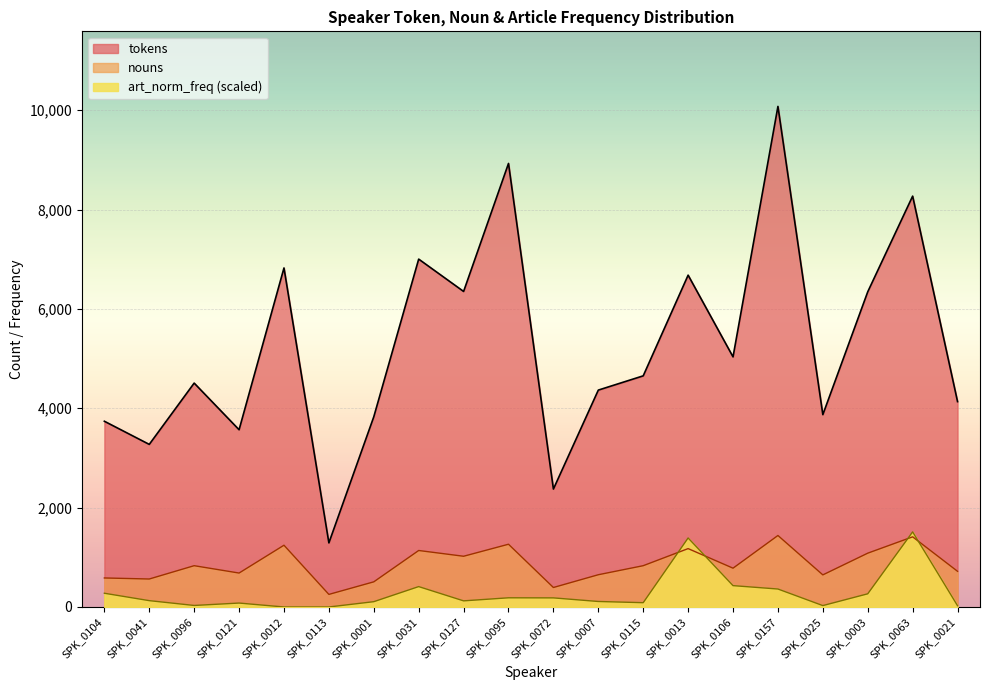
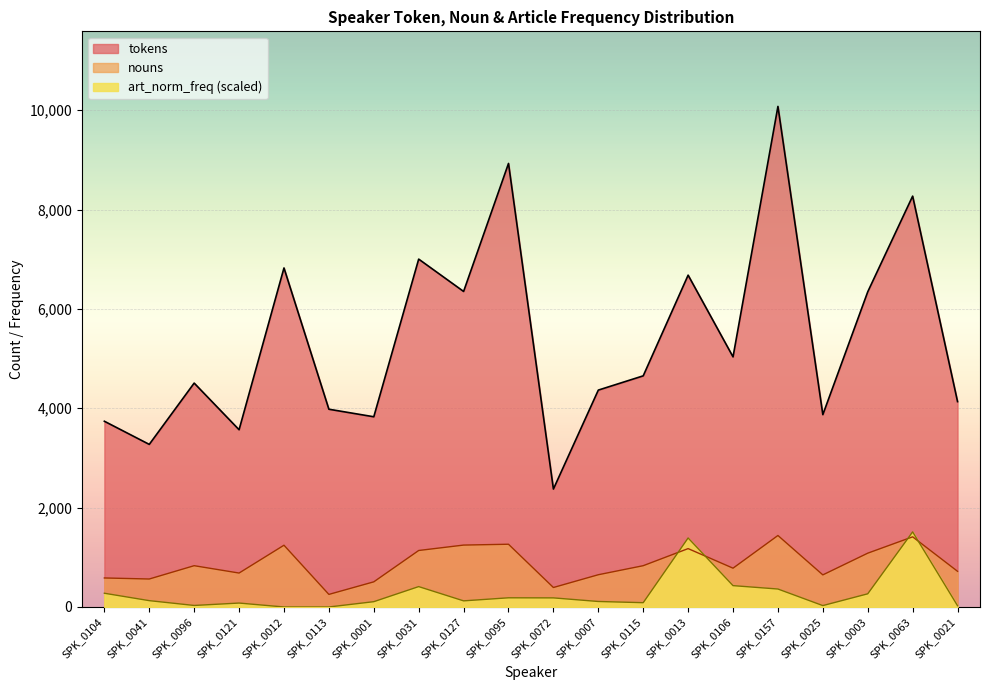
  {
    "tokens": {
      "SPK_0104": "3,700",
      "SPK_0041": "3,300",
      "SPK_0096": "4,500",
      "SPK_0121": "3,600",
      "SPK_0012": "6,800",
-     "SPK_0113": "1,300",
+     "SPK_0113": "4,000",
      "SPK_0001": "3,800",
      "SPK_0031": "7,000",
      "SPK_0127": "6,400",
      "SPK_0095": "8,900",
      "SPK_0072": "2,400",
      "SPK_0007": "4,400",
      "SPK_0115": "4,700",
      "SPK_0013": "6,700",
      "SPK_0106": "5,000",
      "SPK_0157": "10,100",
      "SPK_0025": "3,900",
      "SPK_0003": "6,300",
      "SPK_0063": "8,300",
      "SPK_0021": "4,100"
    },
    "nouns": {
      "SPK_0104": "600",
      "SPK_0041": "600",
      "SPK_0096": "800",
      "SPK_0121": "700",
      "SPK_0012": "1,200",
      "SPK_0113": "300",
      "SPK_0001": "500",
      "SPK_0031": "1,100",
-     "SPK_0127": "1,000",
+     "SPK_0127": "1,200",
      "SPK_0095": "1,300",
      "SPK_0072": "400",
      "SPK_0007": "600",
      "SPK_0115": "800",
      "SPK_0013": "1,200",
      "SPK_0106": "800",
      "SPK_0157": "1,400",
      "SPK_0025": "600",
      "SPK_0003": "1,100",
      "SPK_0063": "1,400",
      "SPK_0021": "700"
    },
    "art_norm_freq (scaled)": {
      "SPK_0104": "300",
      "SPK_0041": "100",
      "SPK_0096": "0",
      "SPK_0121": "100",
      "SPK_0012": "0",
      "SPK_0113": "0",
      "SPK_0001": "100",
      "SPK_0031": "400",
      "SPK_0127": "100",
      "SPK_0095": "200",
      "SPK_0072": "200",
      "SPK_0007": "100",
      "SPK_0115": "100",
      "SPK_0013": "1,400",
      "SPK_0106": "400",
      "SPK_0157": "400",
      "SPK_0025": "0",
      "SPK_0003": "300",
      "SPK_0063": "1,500",
      "SPK_0021": "0"
    }
  }
